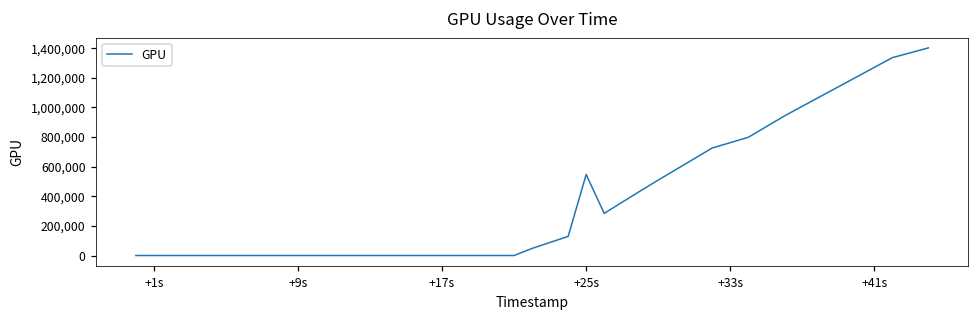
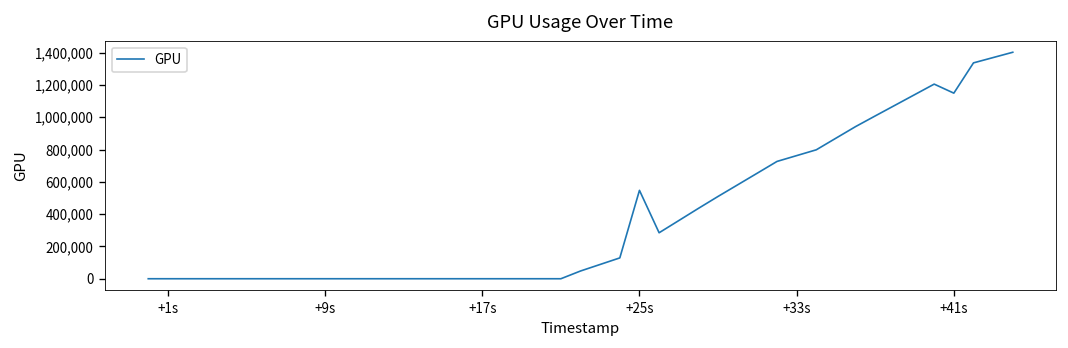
  {
    "+1s": "0",
    "+9s": "0",
    "+17s": "0",
    "+25s": "550,000",
-   "+41s": "1,270,000"
+   "+41s": "1,150,000"
  }
